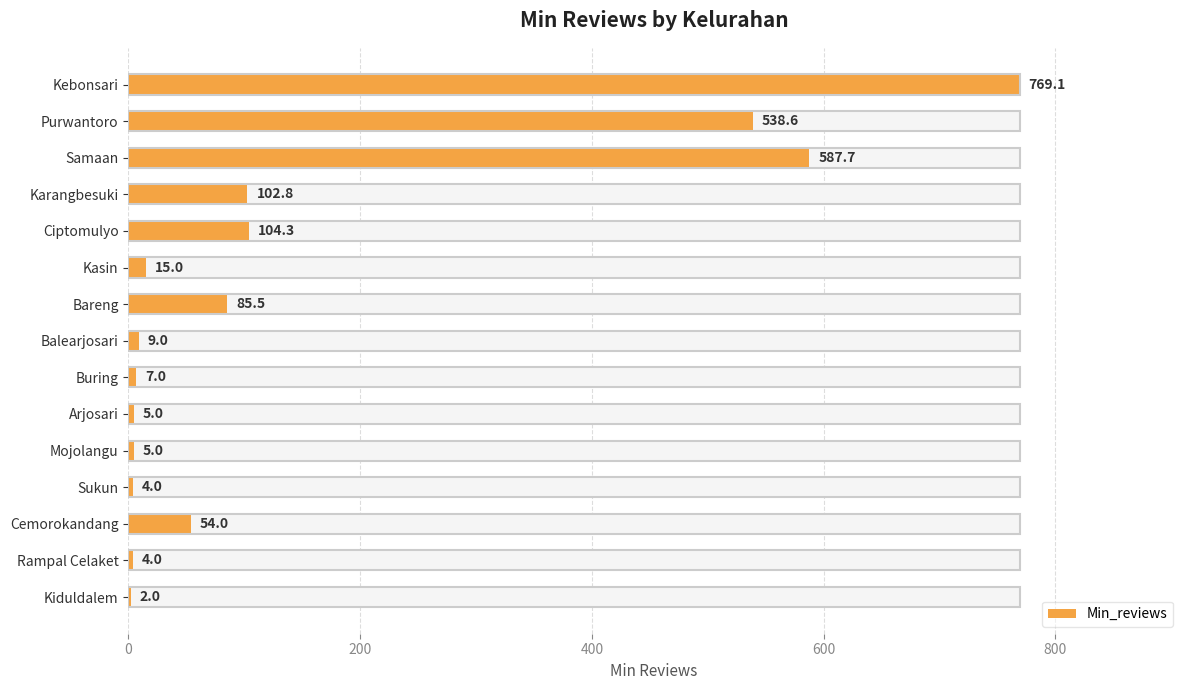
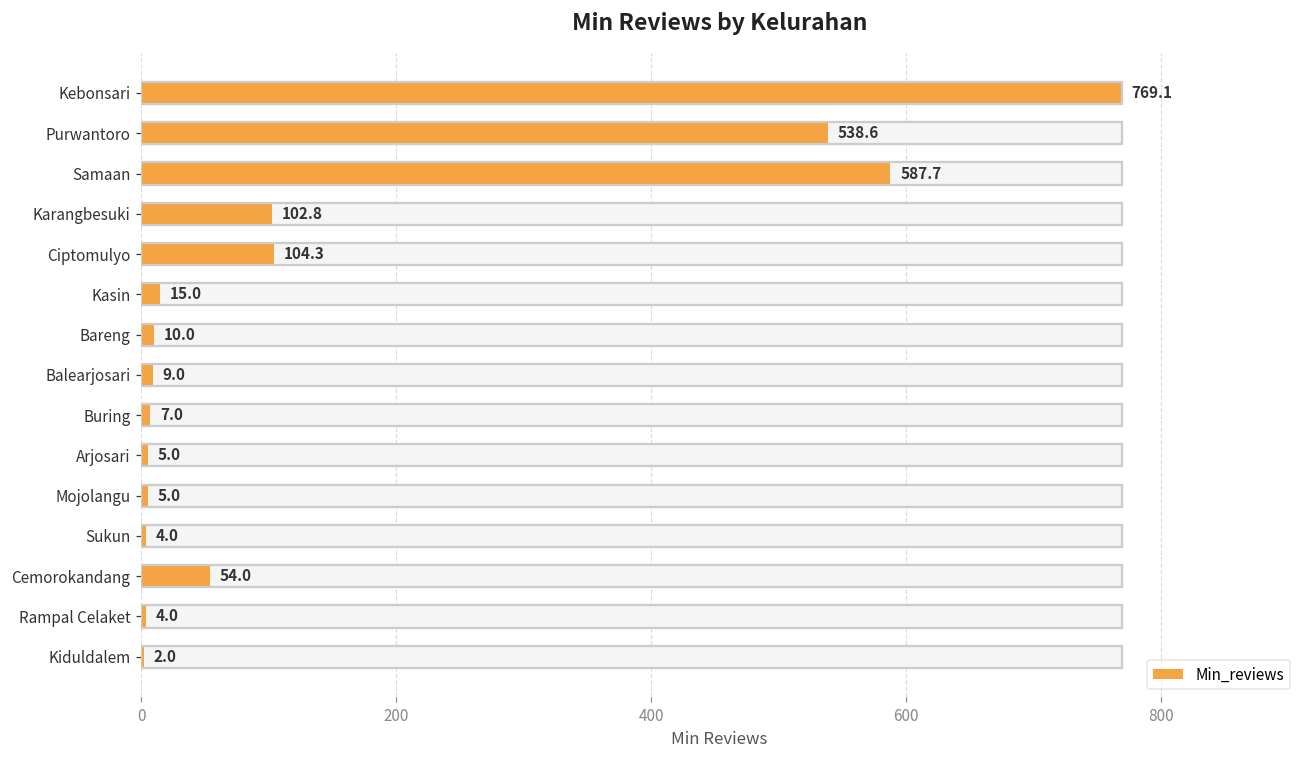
  {
    "Min_reviews": {
      "Kebonsari": 769.1,
-     "Bareng": 85.5
+     "Bareng": 10.0
    }
  }
